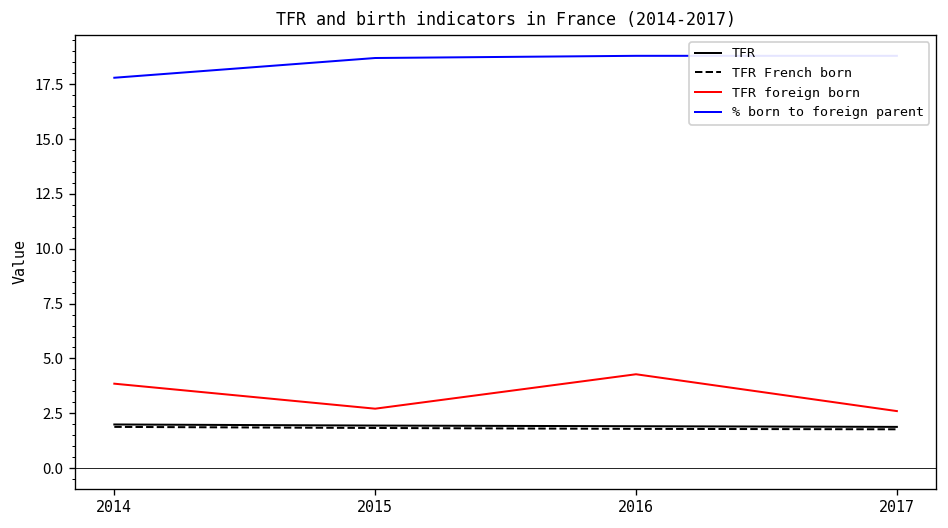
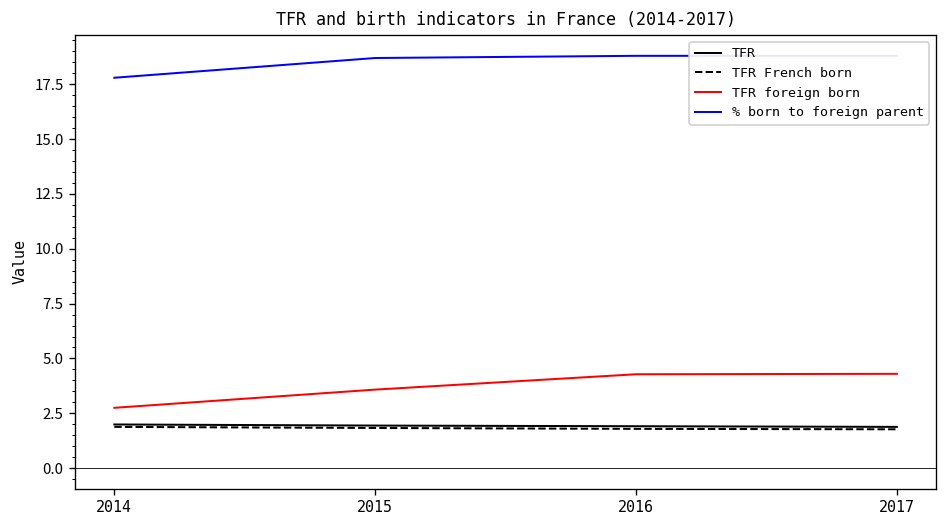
  {
    "TFR foreign born": {
-     "2014": 3.9,
-     "2015": 2.7,
+     "2014": 2.8,
+     "2015": 3.6,
      "2016": 4.3,
-     "2017": 2.6
+     "2017": 4.3
    },
    "% born to foreign parent": {
      "2014": 17.8,
      "2015": 18.7,
      "2016": 18.8
    }
  }
